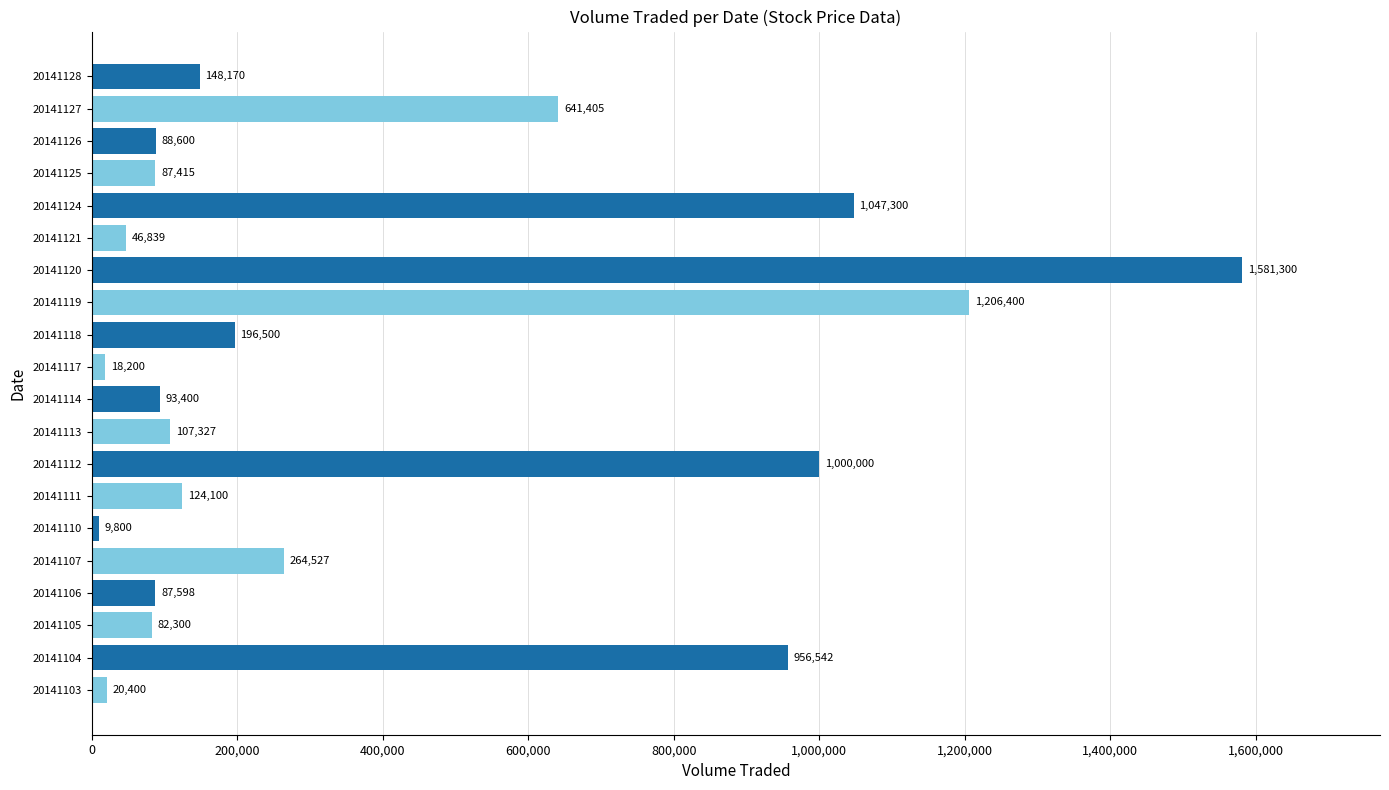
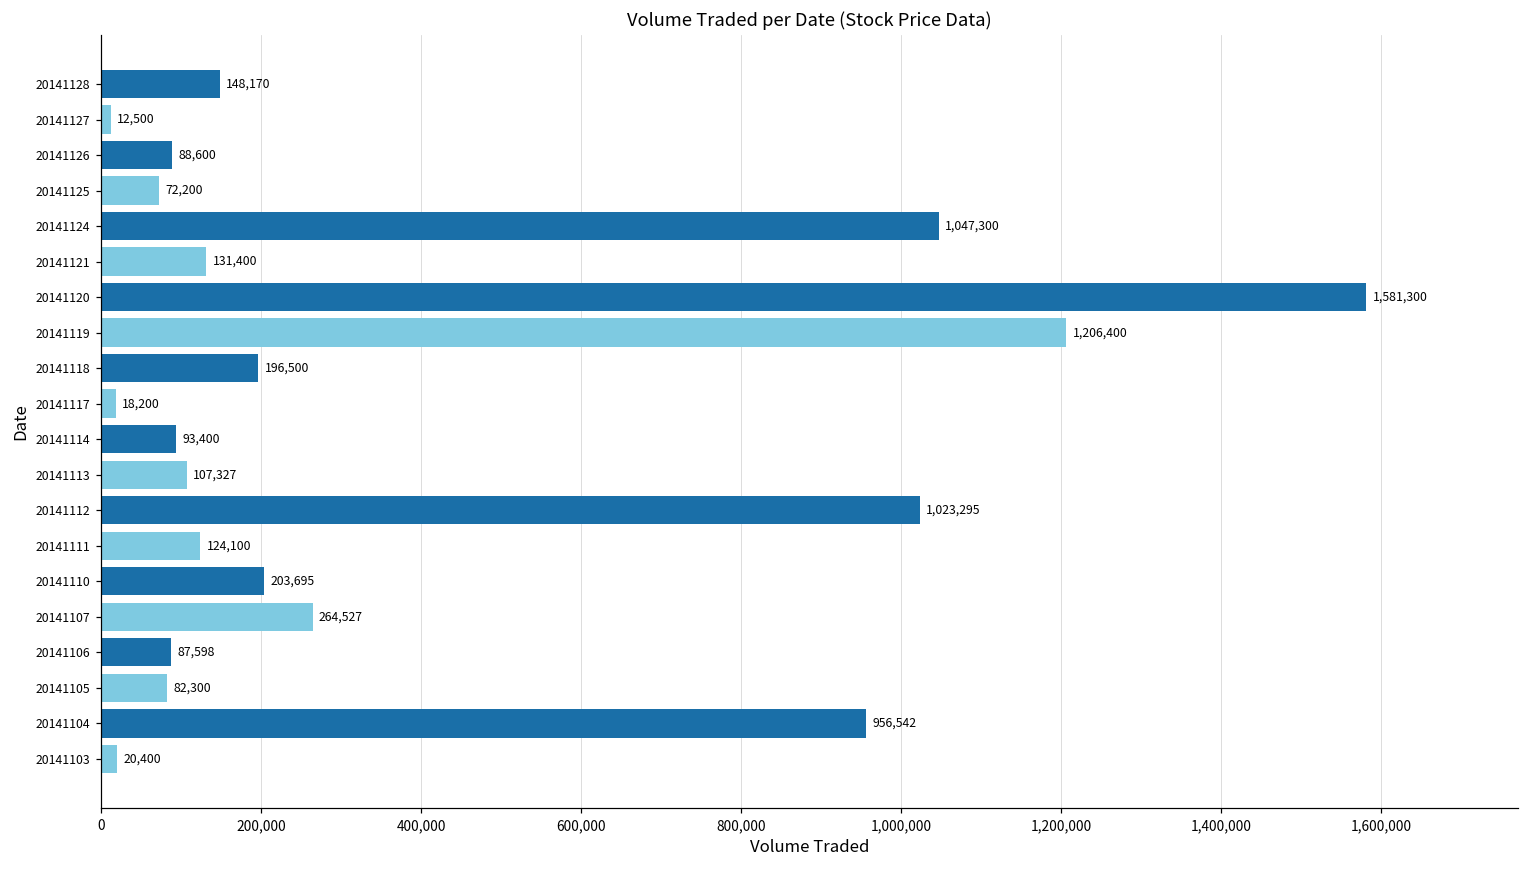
  {
    "20141128": "148,170",
-   "20141127": "641,405",
+   "20141127": "12,500",
    "20141126": "88,600",
-   "20141125": "87,415",
+   "20141125": "72,200",
    "20141124": "1,047,300",
-   "20141121": "46,839",
+   "20141121": "131,400",
    "20141120": "1,581,300",
    "20141119": "1,206,400",
    "20141118": "196,500",
    "20141117": "18,200",
    "20141114": "93,400",
    "20141113": "107,327",
-   "20141112": "1,000,000",
+   "20141112": "1,023,295",
    "20141111": "124,100",
-   "20141110": "9,800",
+   "20141110": "203,695",
    "20141107": "264,527",
    "20141106": "87,598",
    "20141105": "82,300",
    "20141104": "956,542",
    "20141103": "20,400"
  }
